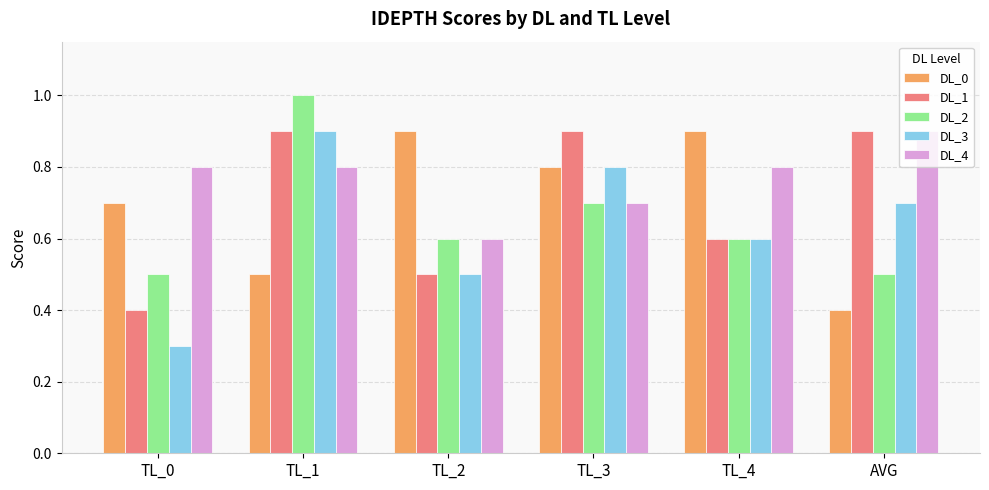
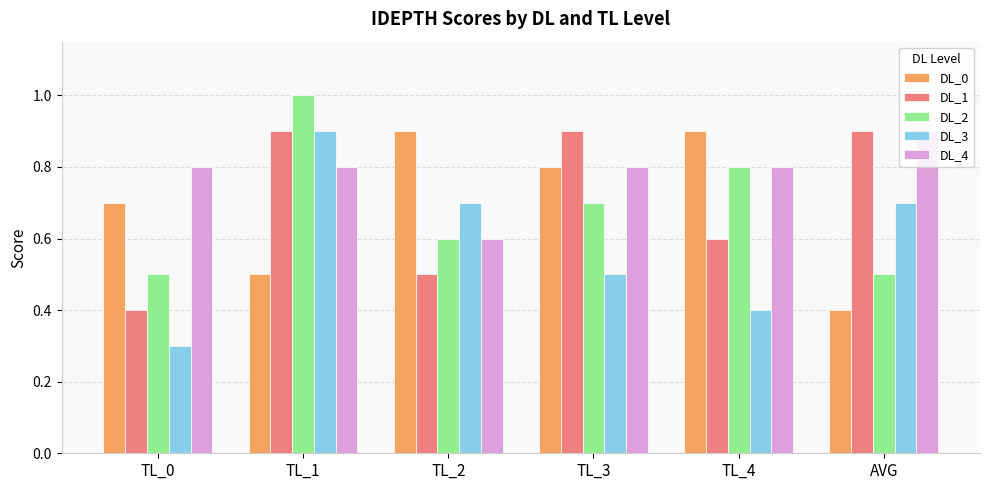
  {
    "DL_2": {
      "TL_0": 0.5,
      "TL_1": 1.0,
      "TL_2": 0.6,
      "TL_3": 0.7,
-     "TL_4": 0.6,
+     "TL_4": 0.8,
      "AVG": 0.5
    },
    "DL_3": {
      "TL_0": 0.3,
      "TL_1": 0.9,
-     "TL_2": 0.5,
-     "TL_3": 0.8,
-     "TL_4": 0.6,
+     "TL_2": 0.7,
+     "TL_3": 0.5,
+     "TL_4": 0.4,
      "AVG": 0.7
    },
    "DL_4": {
      "TL_0": 0.8,
      "TL_1": 0.8,
      "TL_2": 0.6,
-     "TL_3": 0.7,
+     "TL_3": 0.8,
      "TL_4": 0.8
    }
  }
